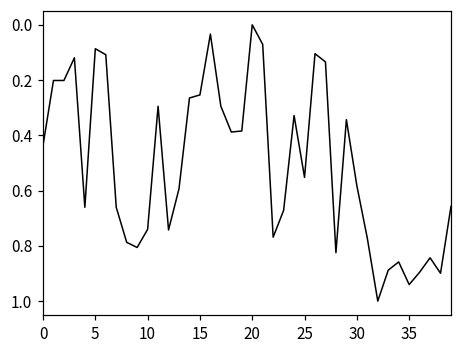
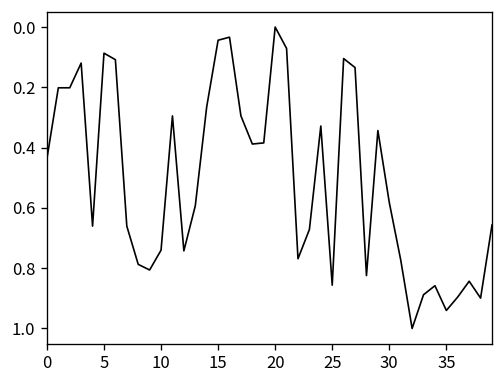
  {
    "0": 0.44,
    "5": 0.09,
    "10": 0.74,
-   "15": 0.25,
+   "15": 0.04,
    "20": 0.00,
-   "25": 0.55,
+   "25": 0.86,
    "30": 0.58,
    "35": 0.94
  }
